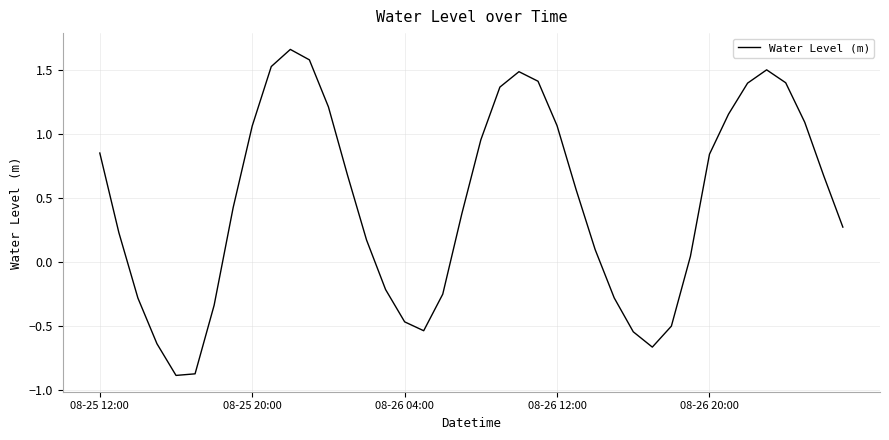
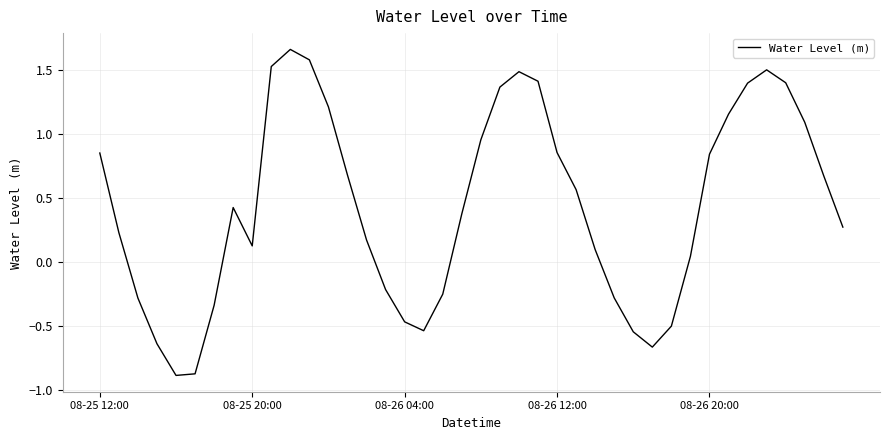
  {
    "08-25 12:00": 0.85,
-   "08-25 20:00": 1.06,
+   "08-25 20:00": 0.13,
    "08-26 04:00": -0.47,
-   "08-26 12:00": 1.07,
+   "08-26 12:00": 0.86,
    "08-26 20:00": 0.84
  }
